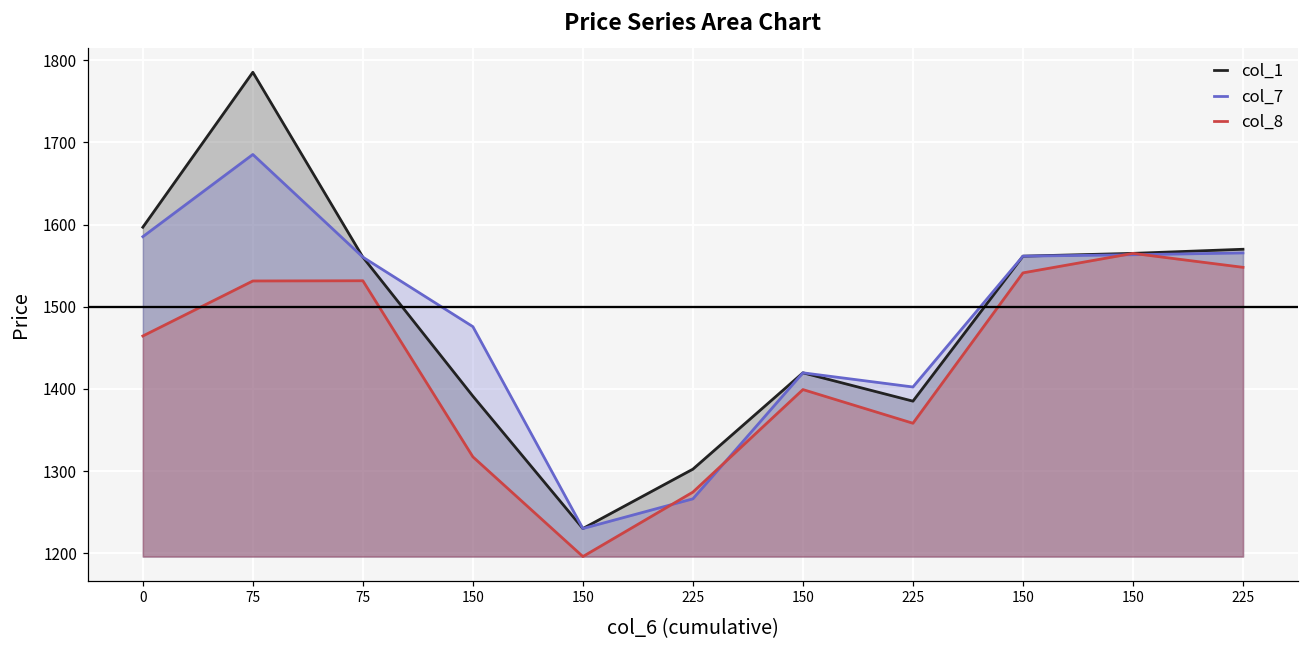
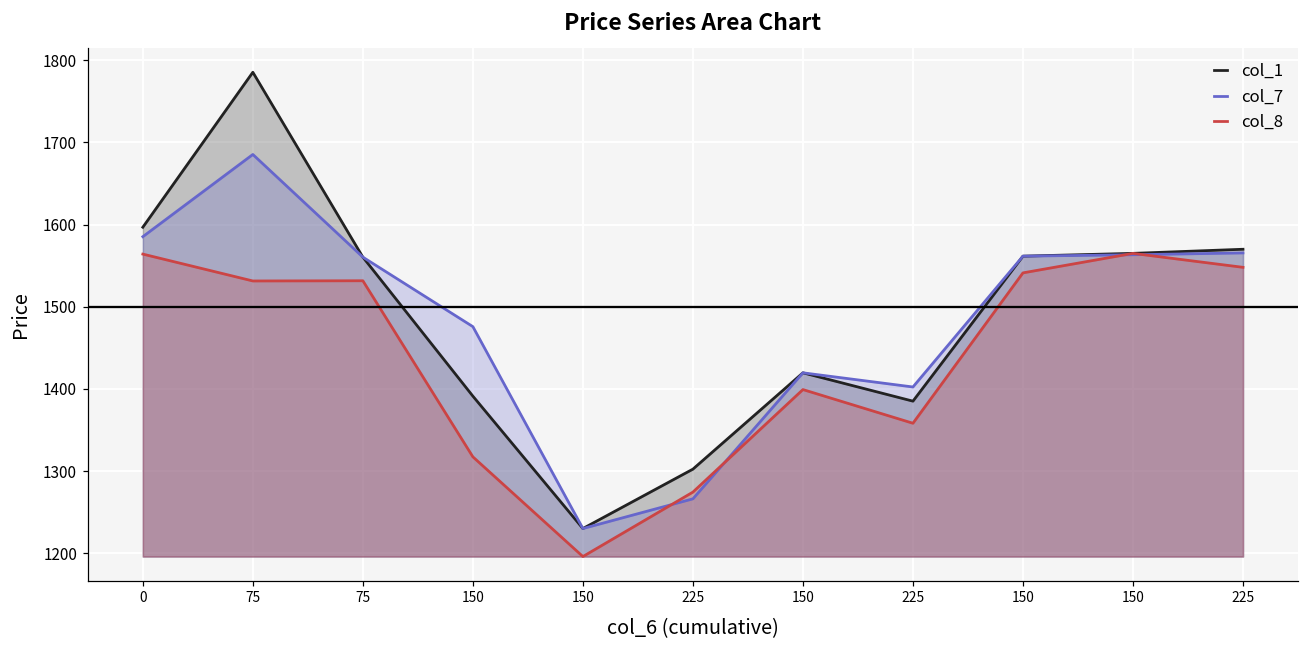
  {
    "col_1": {
      "0": 1600
    },
    "col_7": {
      "0": 1590
    },
    "col_8": {
-     "0": 1460
+     "0": 1560
    }
  }
